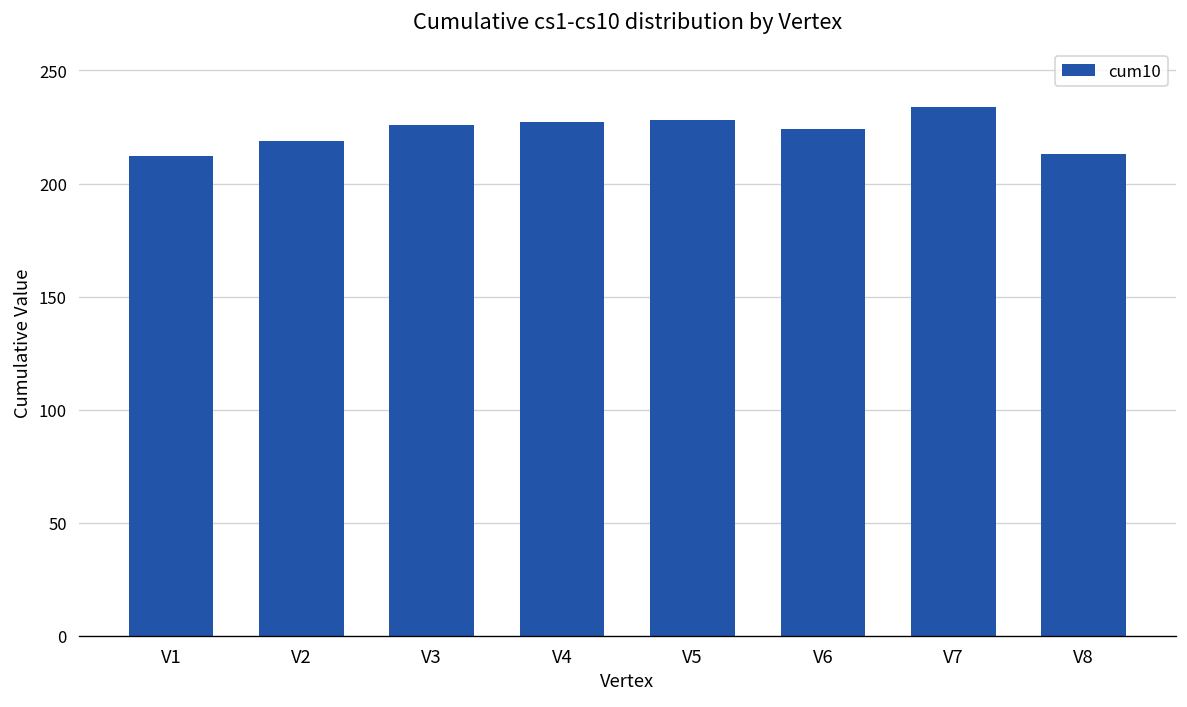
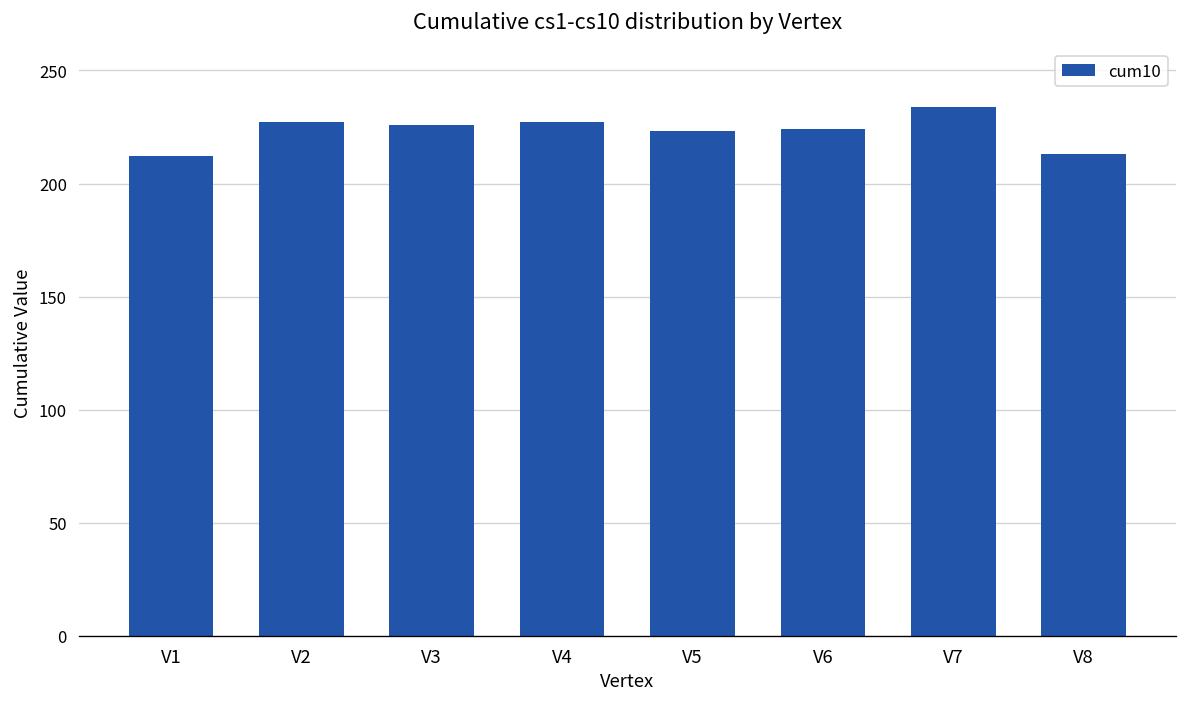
  {
    "V1": 212,
-   "V2": 219,
+   "V2": 227,
    "V3": 226,
    "V4": 227,
-   "V5": 228,
+   "V5": 223,
    "V6": 224,
    "V7": 234,
    "V8": 213
  }
